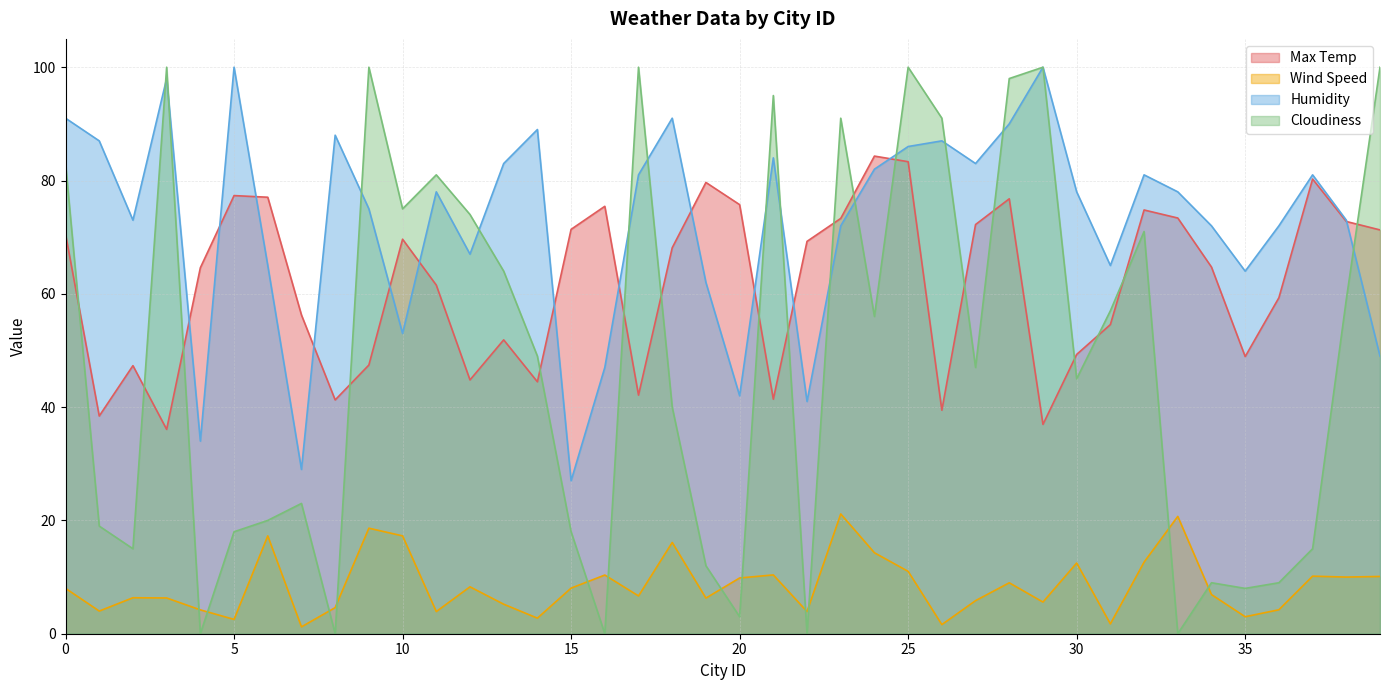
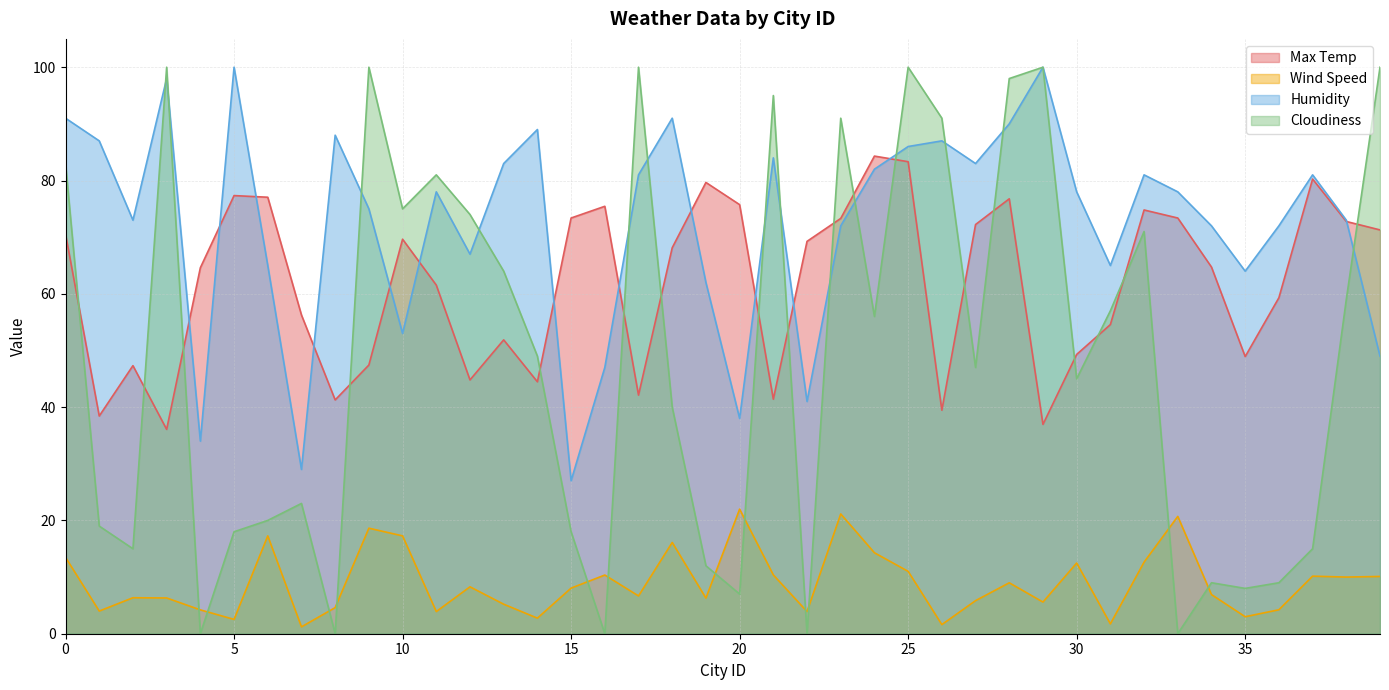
  {
    "Max Temp": {
      "0": 71,
      "5": 77,
      "10": 70,
-     "15": 71,
+     "15": 73,
      "20": 76,
      "25": 83,
      "30": 49,
      "35": 49
    },
    "Wind Speed": {
-     "0": 8,
+     "0": 13,
      "5": 3,
      "10": 17,
      "15": 8,
-     "20": 10,
+     "20": 22,
      "25": 11,
      "30": 12,
      "35": 3
    },
    "Humidity": {
      "0": 91,
      "5": 100,
      "10": 53,
      "15": 27,
-     "20": 42,
+     "20": 38,
      "25": 86,
      "30": 78,
      "35": 64
    },
    "Cloudiness": {
      "0": 83,
      "5": 18,
      "10": 75,
      "15": 18,
-     "20": 3,
+     "20": 7,
      "25": 100,
      "30": 45,
      "35": 8
    }
  }
